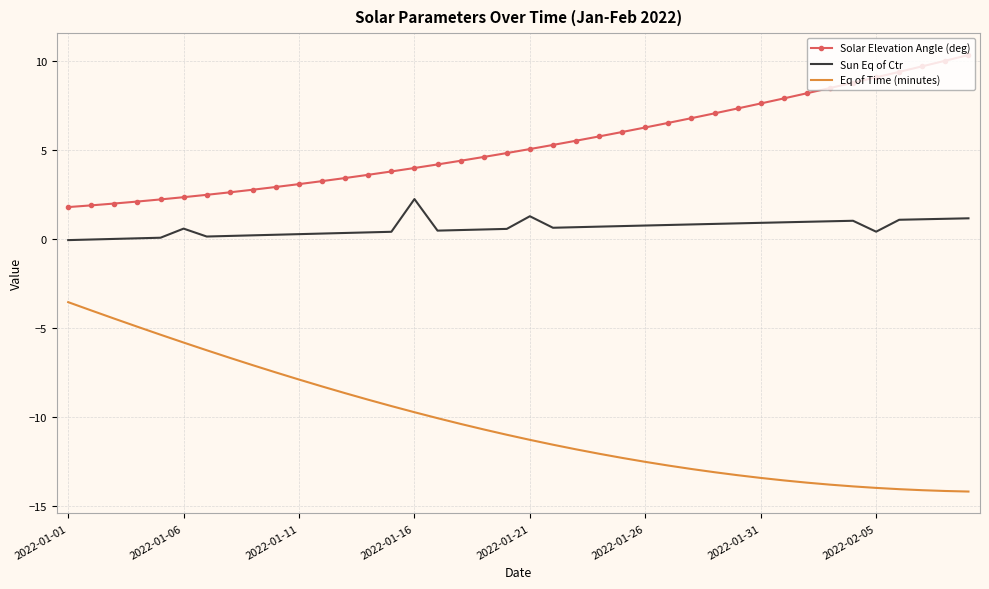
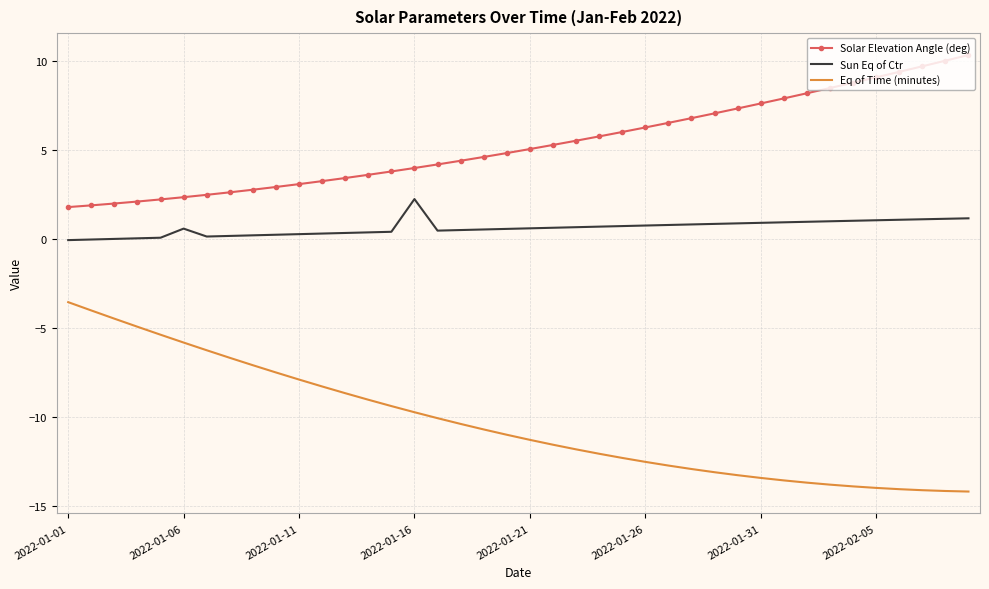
  {
    "Sun Eq of Ctr": {
      "2022-01-01": -0.1,
      "2022-01-06": 0.6,
      "2022-01-11": 0.3,
      "2022-01-16": 2.2,
-     "2022-01-21": 1.3,
+     "2022-01-21": 0.6,
      "2022-01-26": 0.7,
      "2022-01-31": 0.9,
-     "2022-02-05": 0.4
+     "2022-02-05": 1.0
    }
  }
